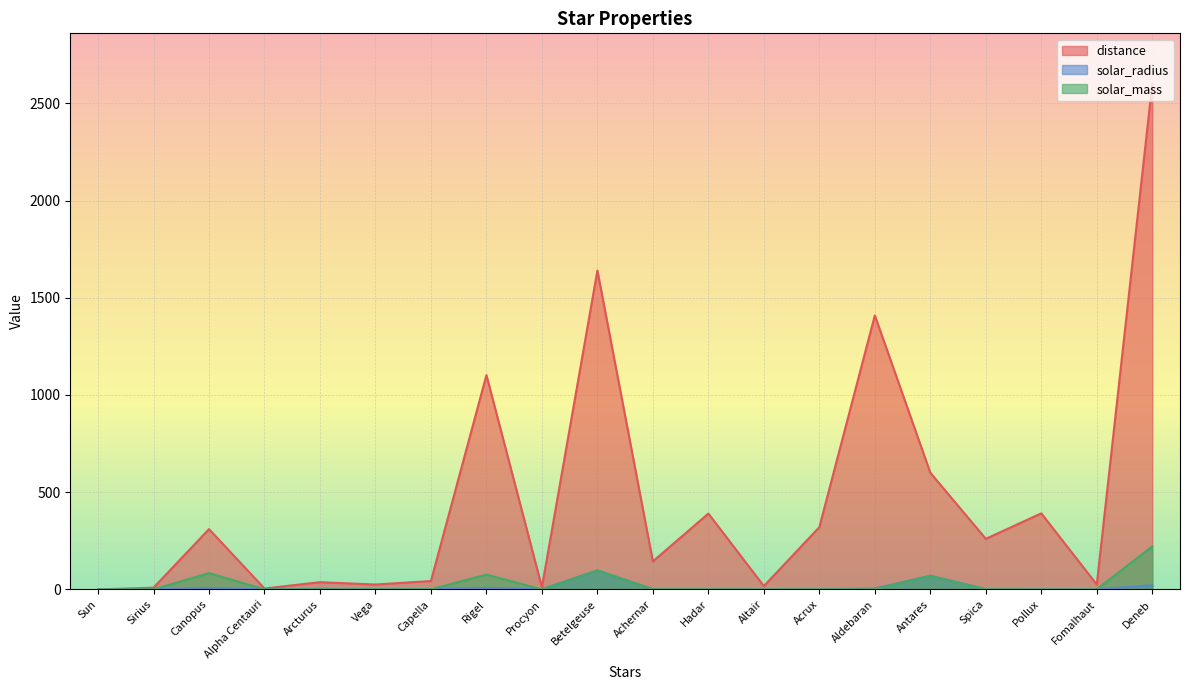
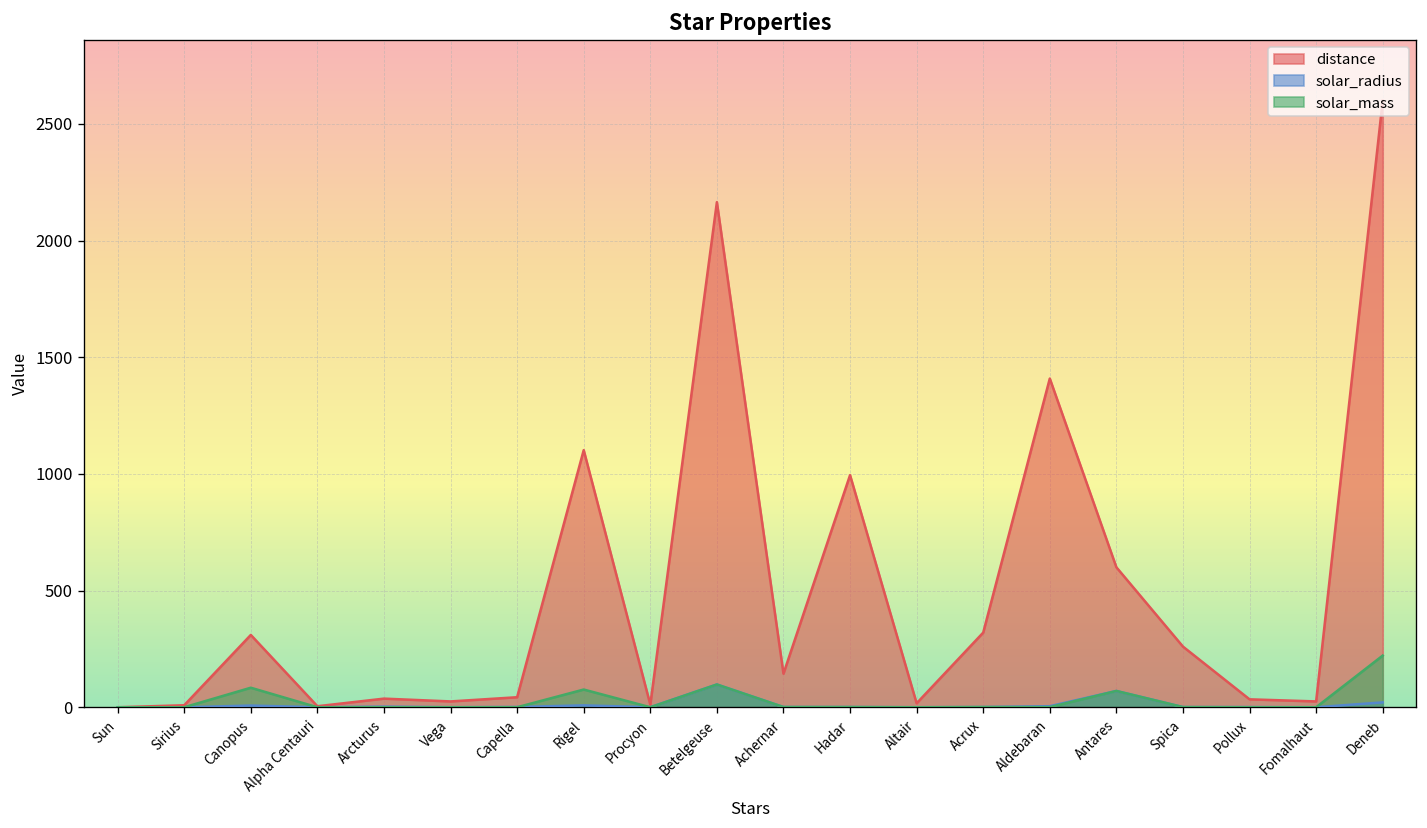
  {
    "distance": {
      "Canopus": 310,
      "Arcturus": 40,
      "Vega": 30,
      "Capella": 40,
      "Rigel": 1100,
-     "Betelgeuse": 1640,
+     "Betelgeuse": 2170,
      "Achernar": 140,
-     "Hadar": 390,
+     "Hadar": 1000,
      "Altair": 20,
      "Acrux": 320,
      "Aldebaran": 1410,
      "Antares": 600,
      "Spica": 260,
-     "Pollux": 390,
+     "Pollux": 30,
      "Fomalhaut": 30
    },
    "solar_radius": {
      "Canopus": 10,
      "Rigel": 10,
      "Deneb": 20
    },
    "solar_mass": {
      "Canopus": 80,
      "Rigel": 80,
      "Deneb": 220
    }
  }
